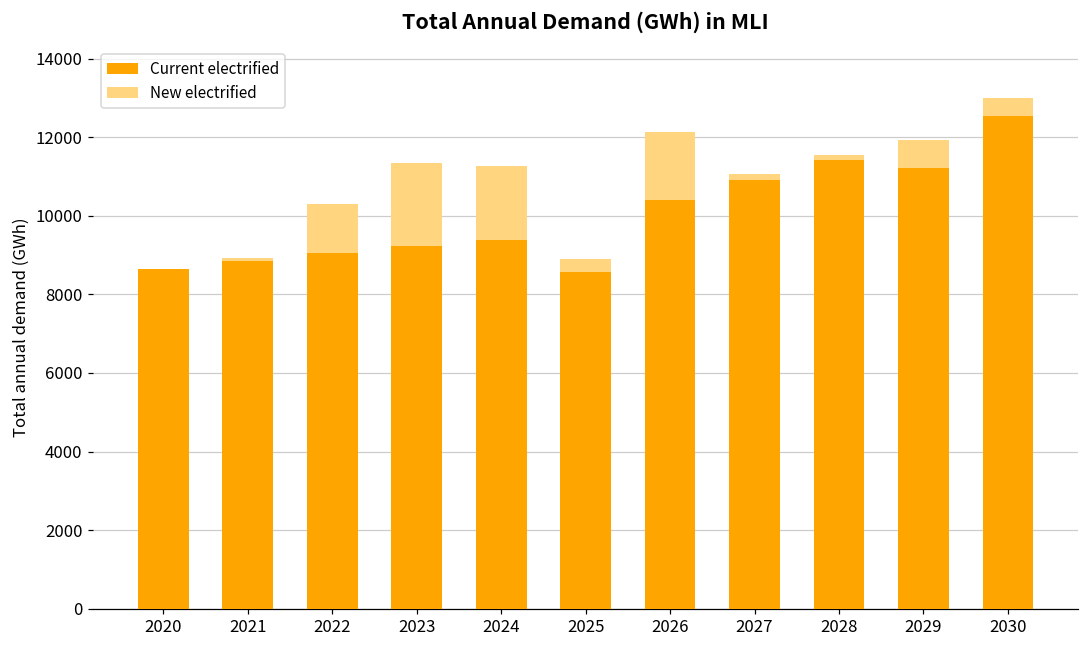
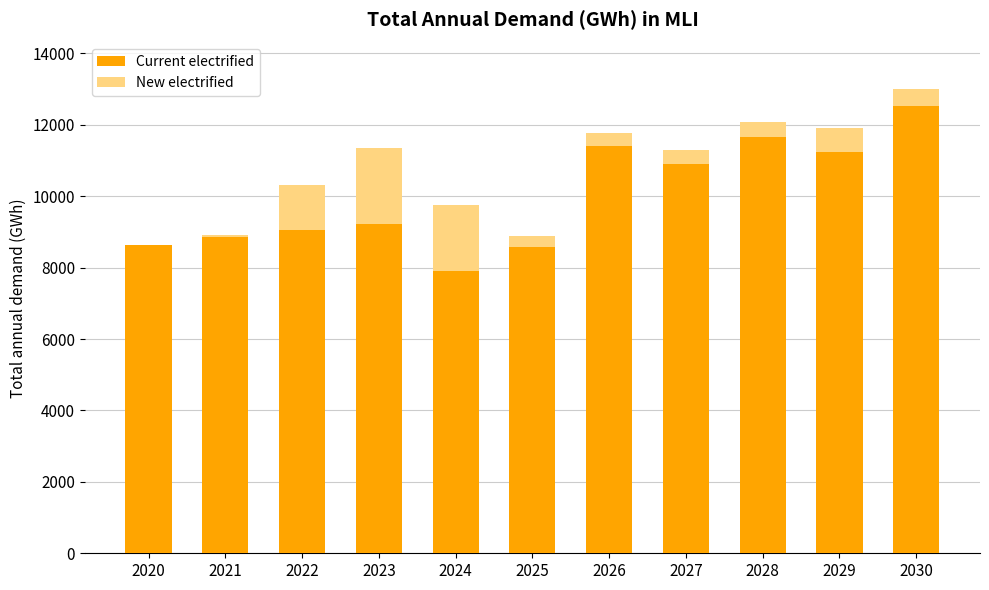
  {
    "Current electrified": {
      "2020": 8600,
      "2021": 8900,
      "2022": 9100,
      "2023": 9200,
-     "2024": 9400,
+     "2024": 7900,
      "2025": 8600,
-     "2026": 10400,
+     "2026": 11400,
      "2027": 10900,
-     "2028": 11400,
+     "2028": 11700,
      "2029": 11200,
      "2030": 12500
    },
    "New electrified": {
      "2020": 0,
      "2022": 1300,
      "2023": 2100,
      "2024": 1900,
      "2025": 300,
-     "2026": 1800,
-     "2027": 200,
-     "2028": 100,
+     "2026": 400,
+     "2027": 400,
+     "2028": 400,
      "2029": 700,
      "2030": 500
    }
  }
